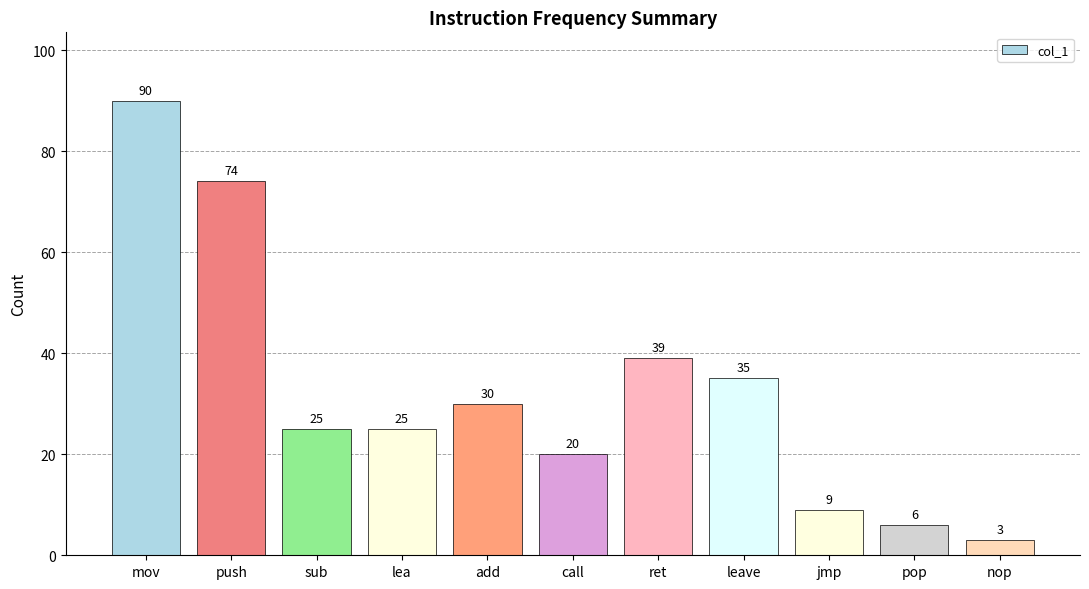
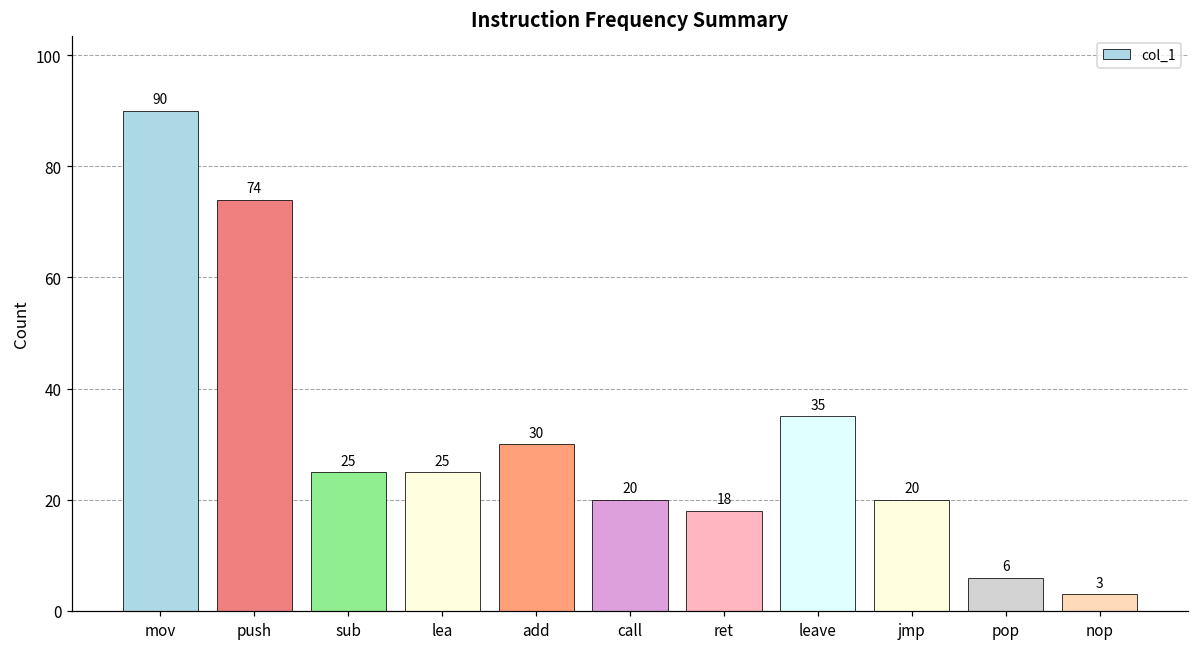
  {
    "mov": 90,
    "push": 74,
    "sub": 25,
    "lea": 25,
    "add": 30,
    "call": 20,
-   "ret": 39,
+   "ret": 18,
    "leave": 35,
-   "jmp": 9,
+   "jmp": 20,
    "pop": 6,
    "nop": 3
  }
